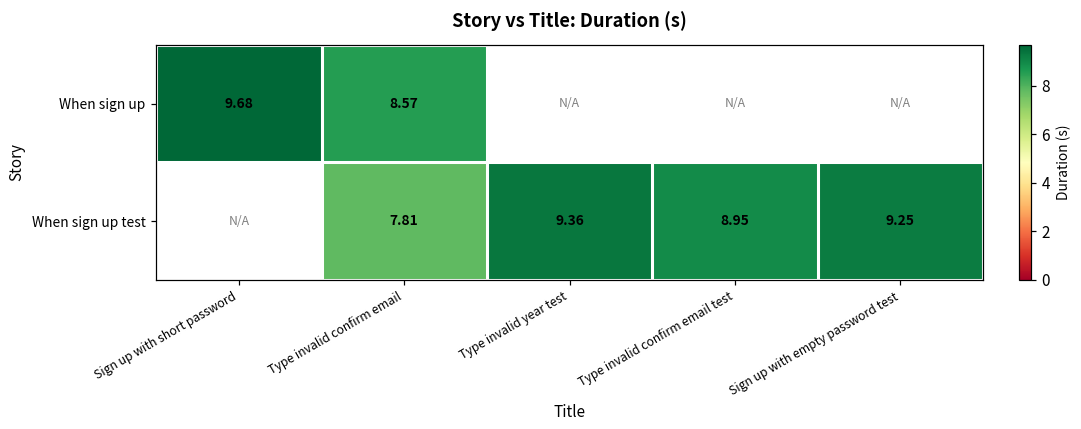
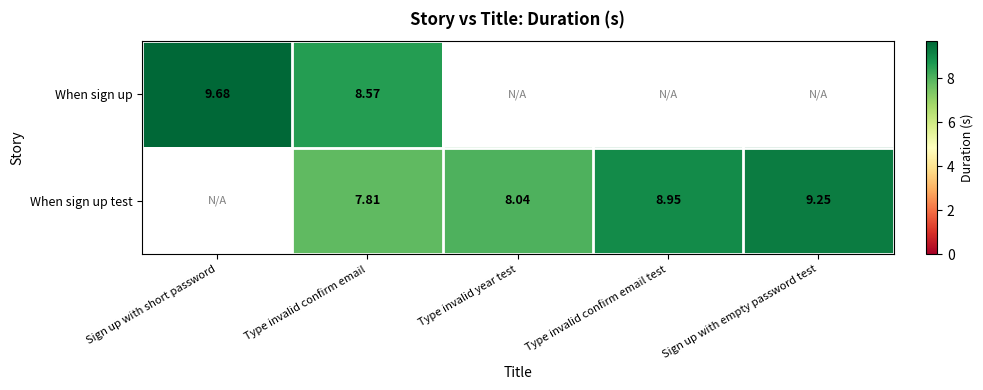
  {
    "When sign up": {
      "Sign up with short password": 9.68,
      "Type invalid confirm email": 8.57
    },
    "When sign up test": {
      "Type invalid confirm email": 7.81,
-     "Type invalid year test": 9.36,
+     "Type invalid year test": 8.04,
      "Type invalid confirm email test": 8.95,
      "Sign up with empty password test": 9.25
    }
  }
